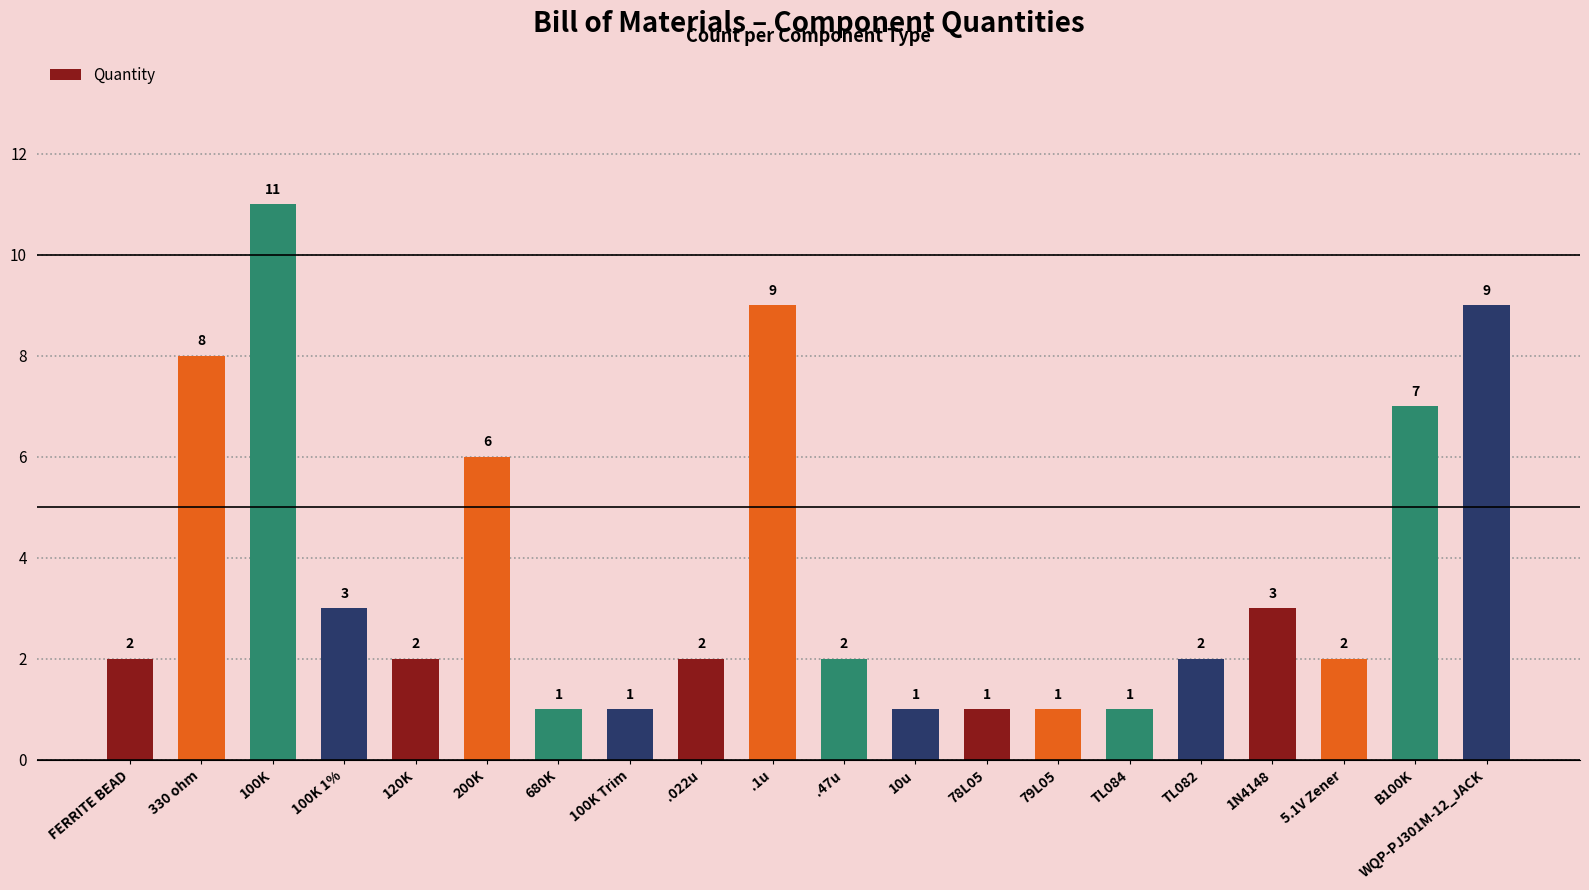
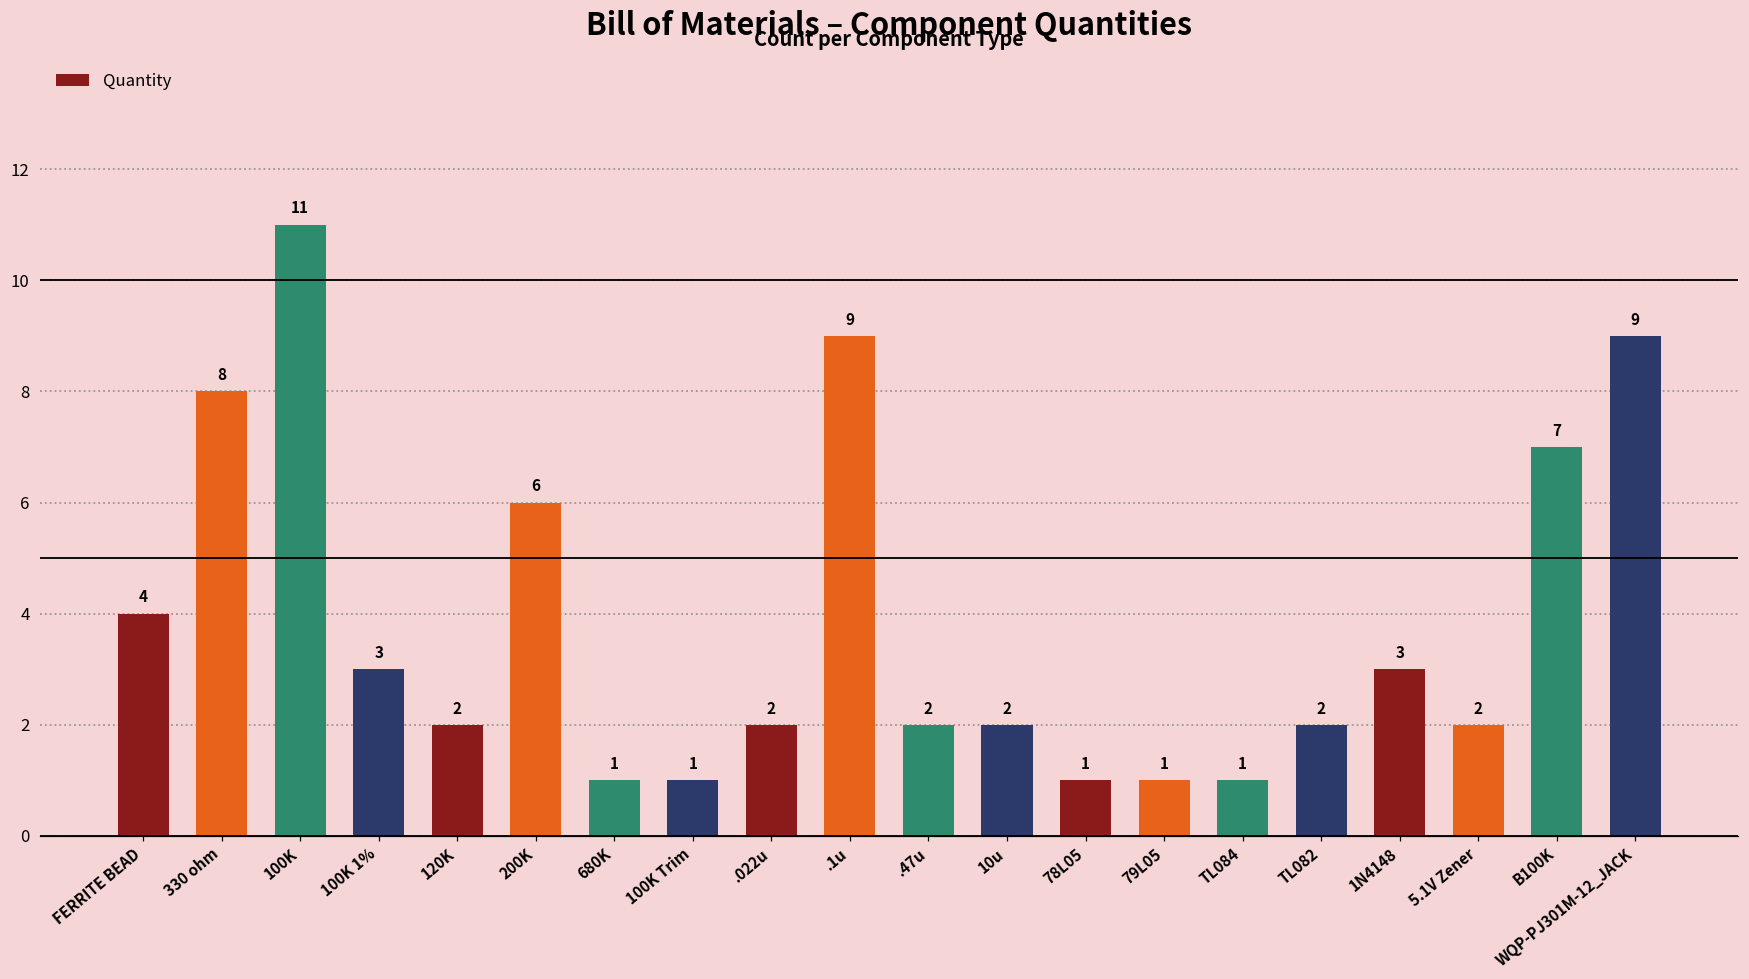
  {
-   "FERRITE BEAD": 2,
+   "FERRITE BEAD": 4,
    "330 ohm": 8,
    "100K": 11,
    "100K 1%": 3,
    "120K": 2,
    "200K": 6,
    "680K": 1,
    "100K Trim": 1,
    ".022u": 2,
    ".1u": 9,
    ".47u": 2,
-   "10u": 1,
+   "10u": 2,
    "78L05": 1,
    "79L05": 1,
    "TL084": 1,
    "TL082": 2,
    "1N4148": 3,
    "5.1V Zener": 2,
    "B100K": 7,
    "WQP-PJ301M-12_JACK": 9
  }
